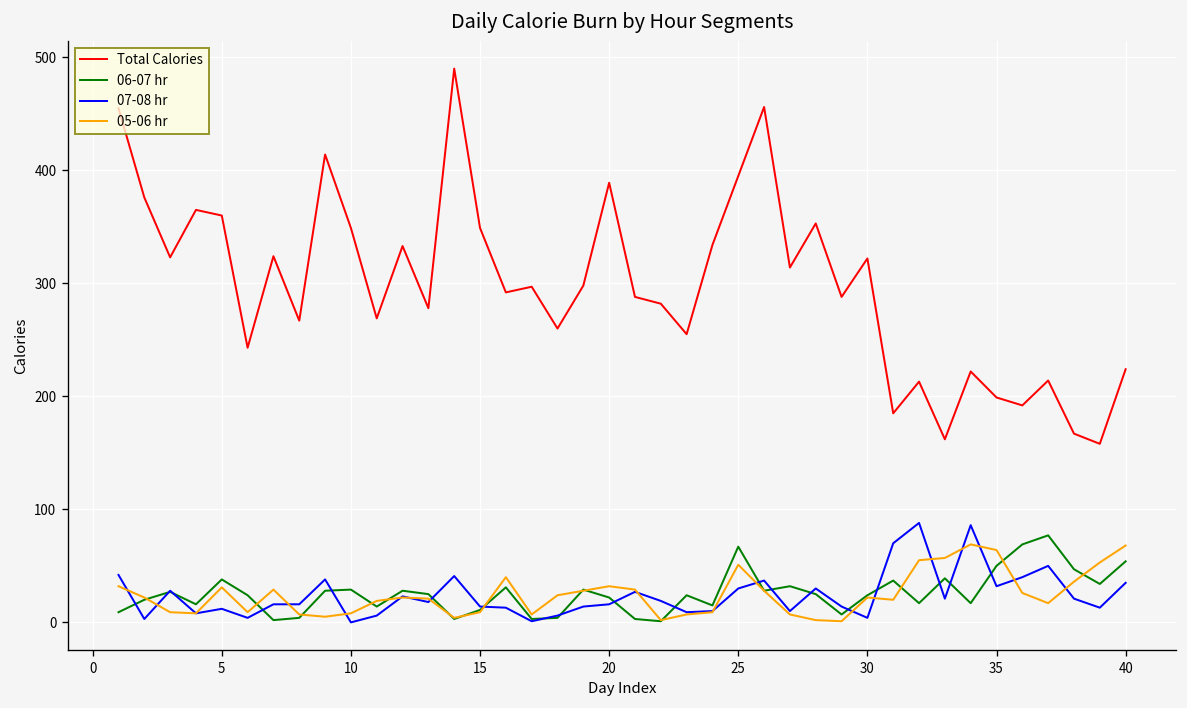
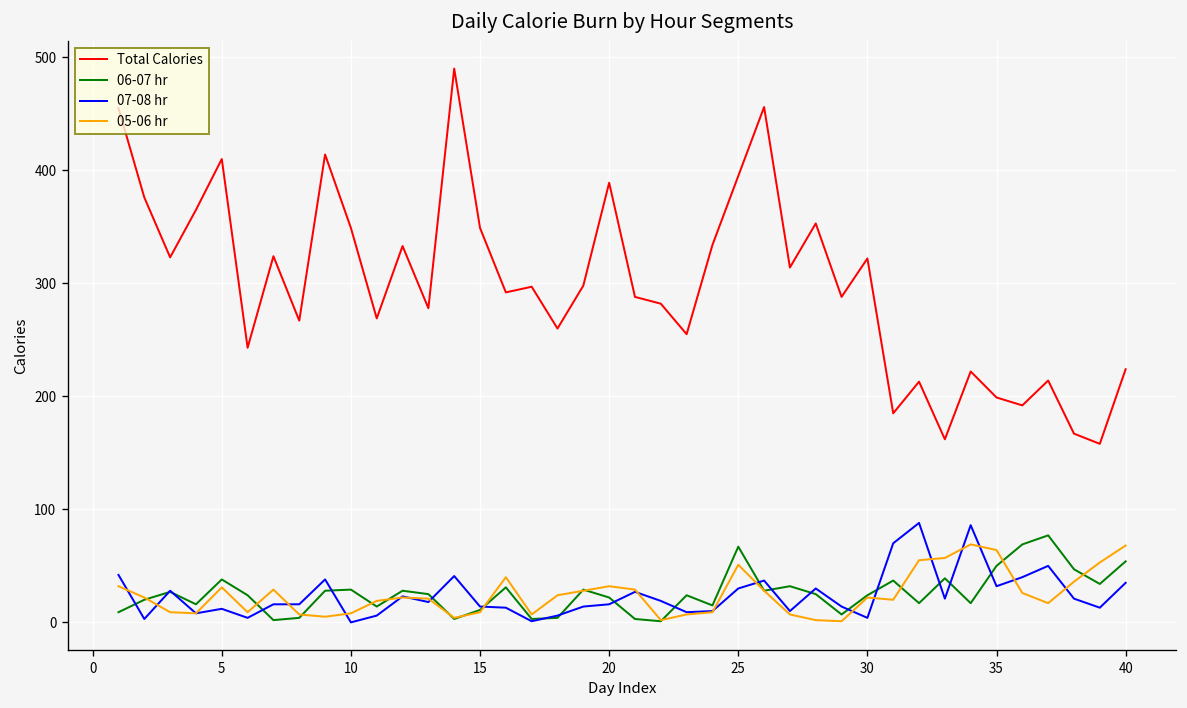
  {
    "Total Calories": {
-     "5": 360,
+     "5": 410,
      "10": 350,
      "15": 350,
      "20": 390,
      "25": 400,
      "30": 320,
      "35": 200,
      "40": 220
    },
    "06-07 hr": {
      "5": 40,
      "10": 30,
      "20": 20,
      "25": 70,
      "35": 50,
      "40": 50
    },
    "07-08 hr": {
      "5": 10,
      "10": 0,
      "15": 10,
      "20": 20,
      "25": 30,
      "30": 0,
      "35": 30,
      "40": 40
    },
    "05-06 hr": {
      "5": 30,
      "10": 10,
      "20": 30,
      "25": 50,
      "35": 60,
      "40": 70
    }
  }
